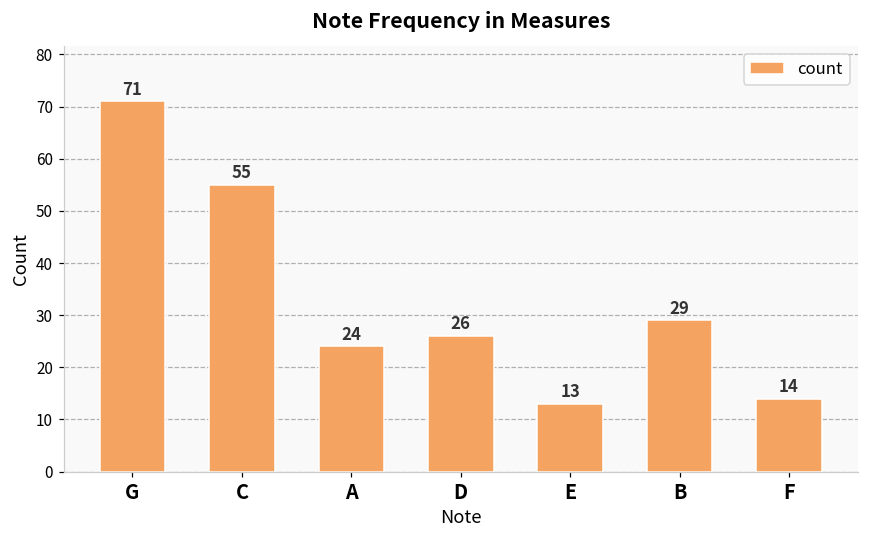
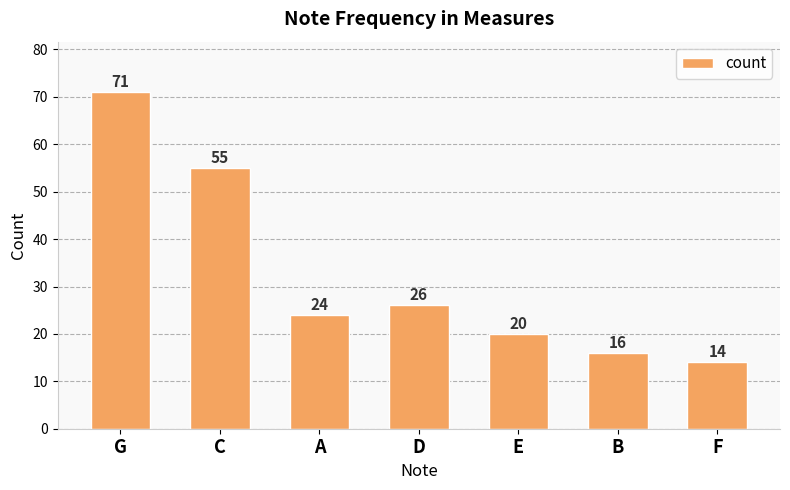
  {
    "G": 71,
    "C": 55,
    "A": 24,
    "D": 26,
-   "E": 13,
-   "B": 29,
+   "E": 20,
+   "B": 16,
    "F": 14
  }
